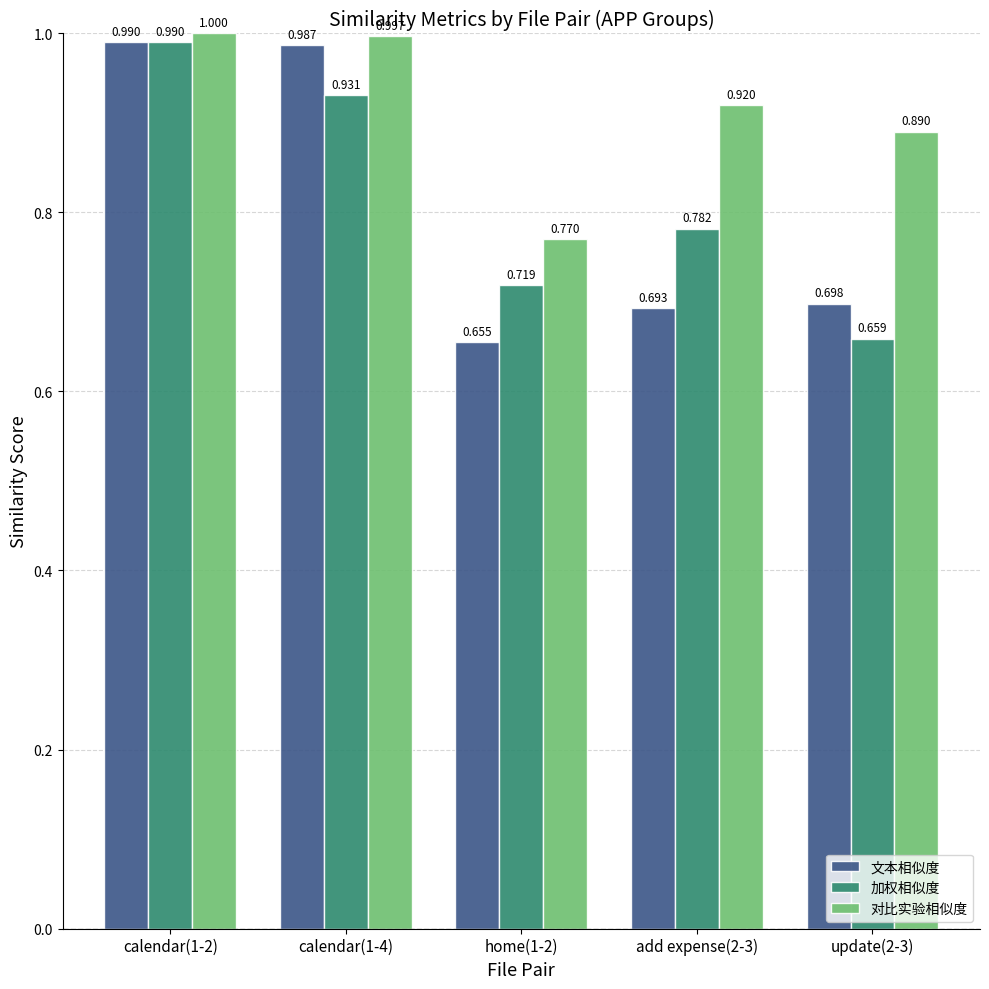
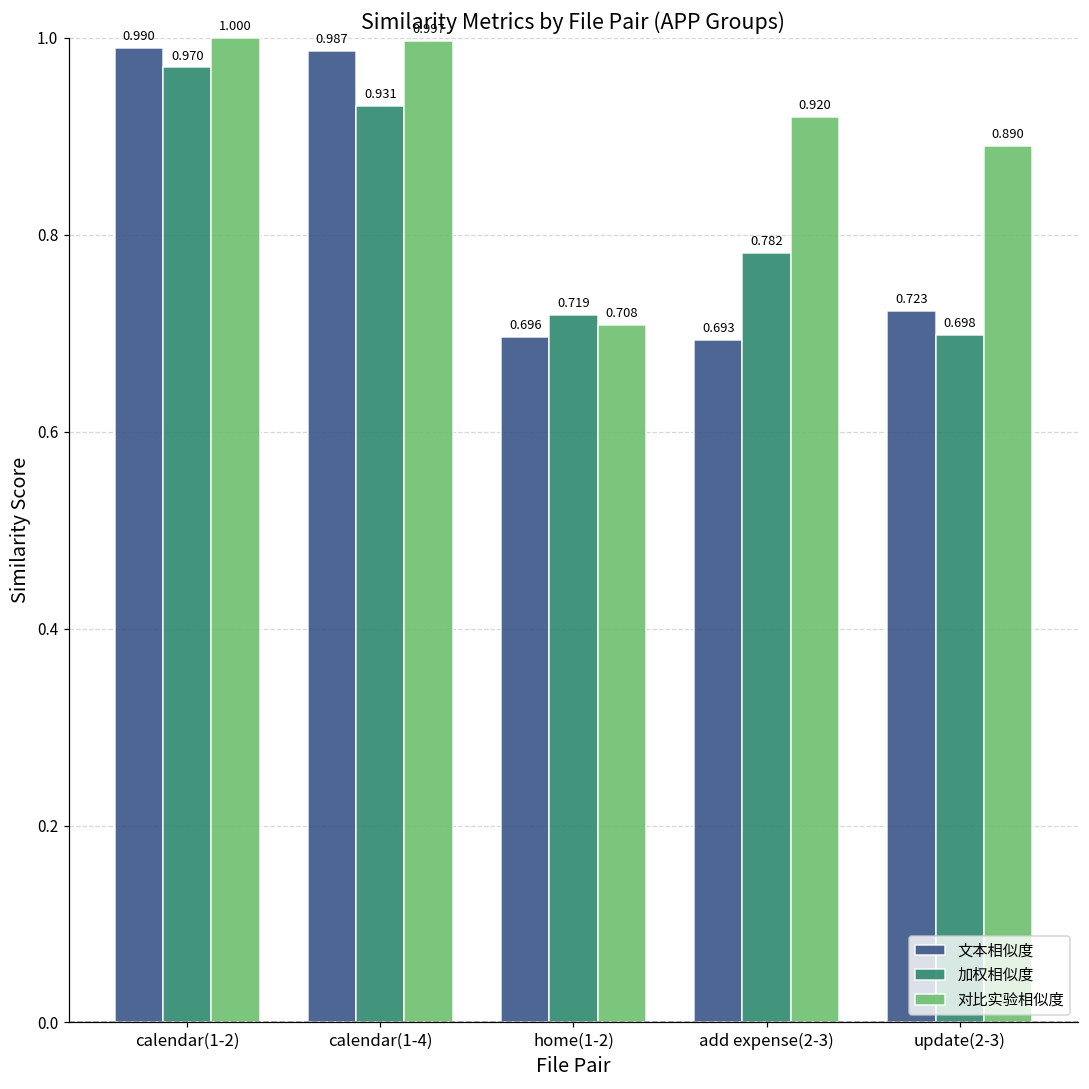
  {
    "文本相似度": {
      "calendar(1-2)": 0.990,
      "calendar(1-4)": 0.987,
-     "home(1-2)": 0.655,
+     "home(1-2)": 0.696,
      "add expense(2-3)": 0.693,
-     "update(2-3)": 0.698
+     "update(2-3)": 0.723
    },
    "加权相似度": {
-     "calendar(1-2)": 0.990,
+     "calendar(1-2)": 0.970,
      "calendar(1-4)": 0.931,
      "home(1-2)": 0.719,
      "add expense(2-3)": 0.782,
-     "update(2-3)": 0.659
+     "update(2-3)": 0.698
    },
    "对比实验相似度": {
      "calendar(1-2)": 1.000,
      "calendar(1-4)": 0.997,
-     "home(1-2)": 0.770,
+     "home(1-2)": 0.708,
      "add expense(2-3)": 0.920,
      "update(2-3)": 0.890
    }
  }
